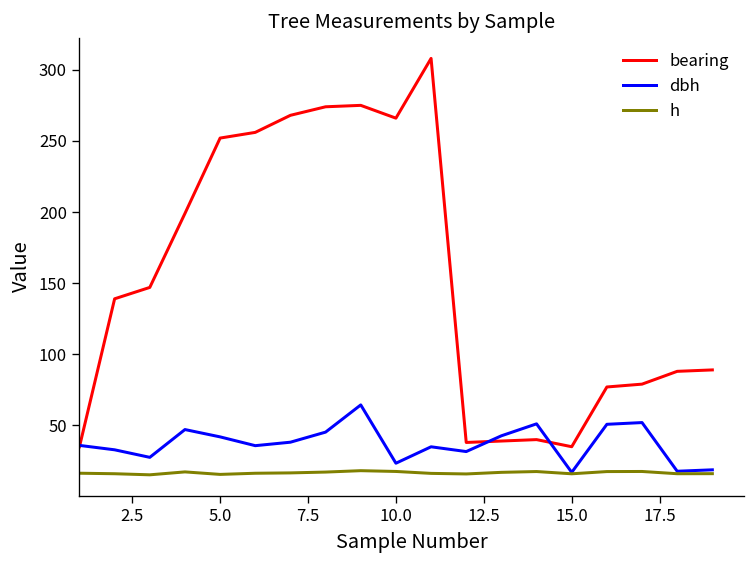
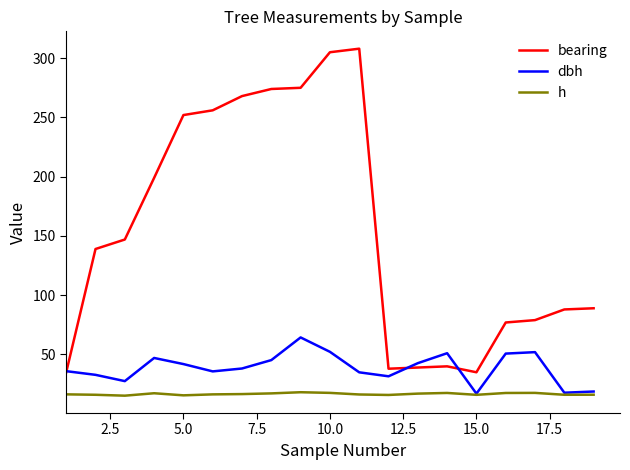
  {
    "bearing": {
      "5.0": 252,
-     "10.0": 266,
+     "10.0": 305,
      "15.0": 35
    },
    "dbh": {
      "5.0": 42,
-     "10.0": 23
+     "10.0": 52
    },
    "h": {
      "5.0": 16,
      "10.0": 18
    }
  }
